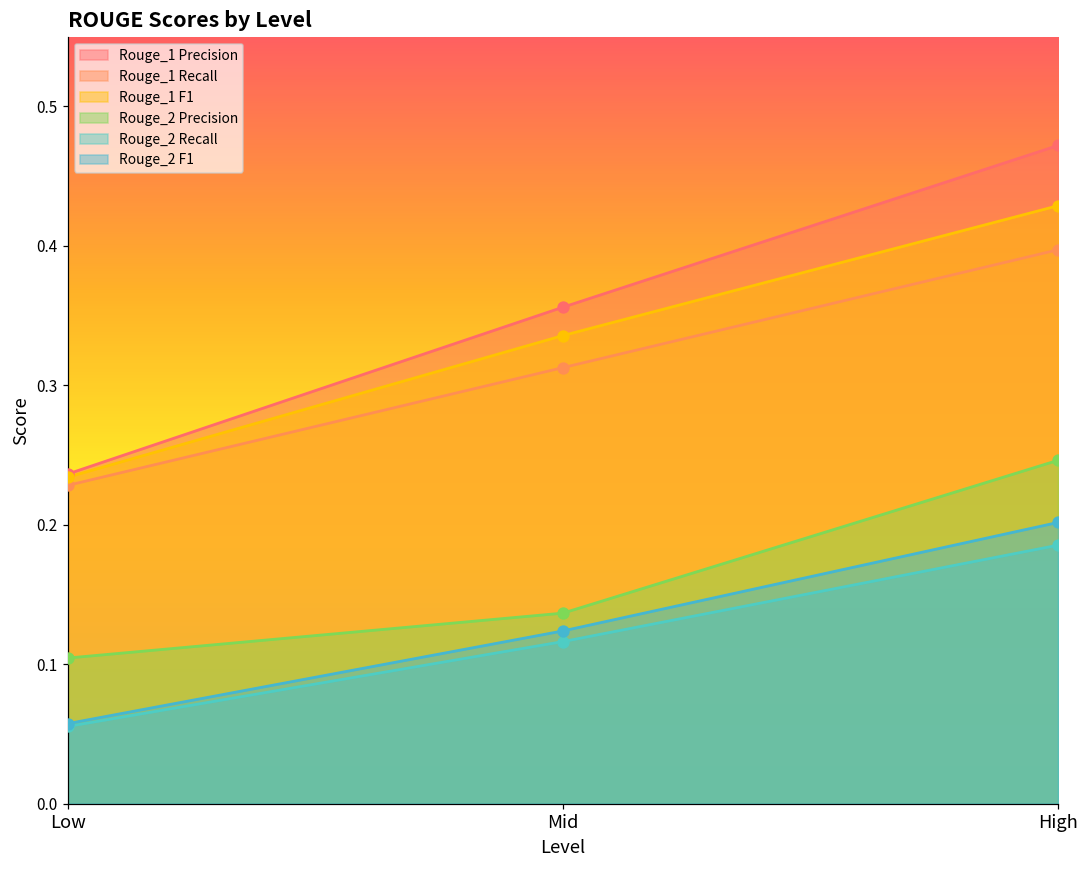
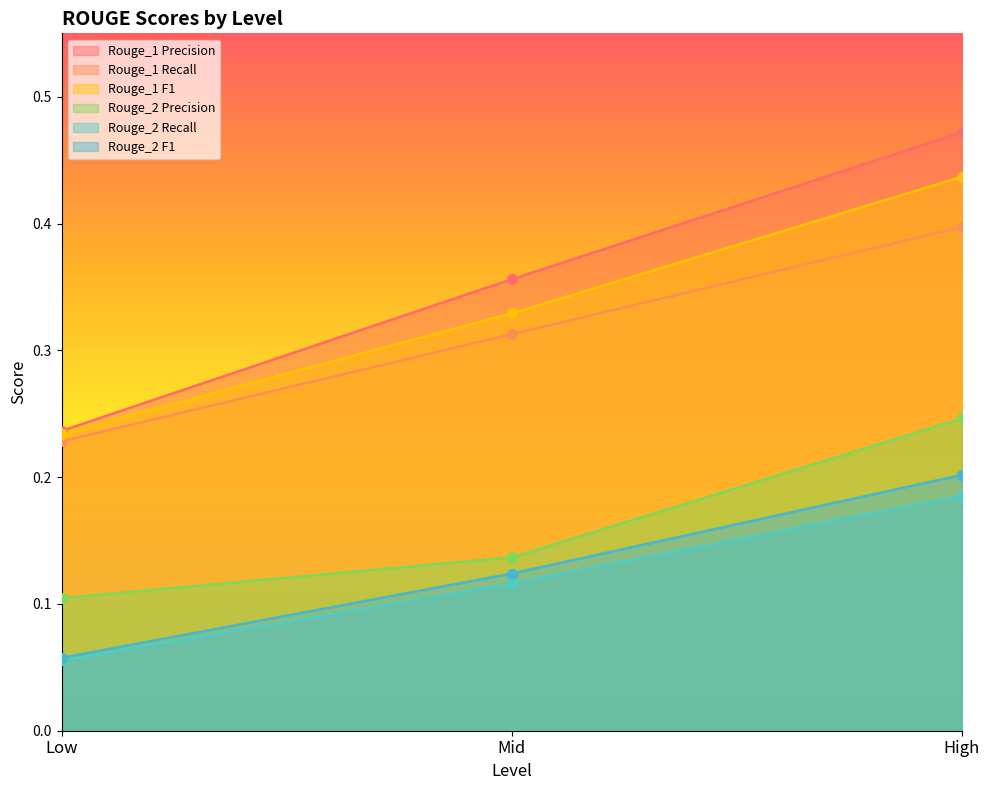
  {
    "Rouge_1 F1": {
      "Low": 0.234,
-     "Mid": 0.336,
-     "High": 0.429
+     "Mid": 0.329,
+     "High": 0.437
    },
    "Rouge_2 Precision": {
      "Low": 0.105,
      "Mid": 0.137,
      "High": 0.246
    }
  }
